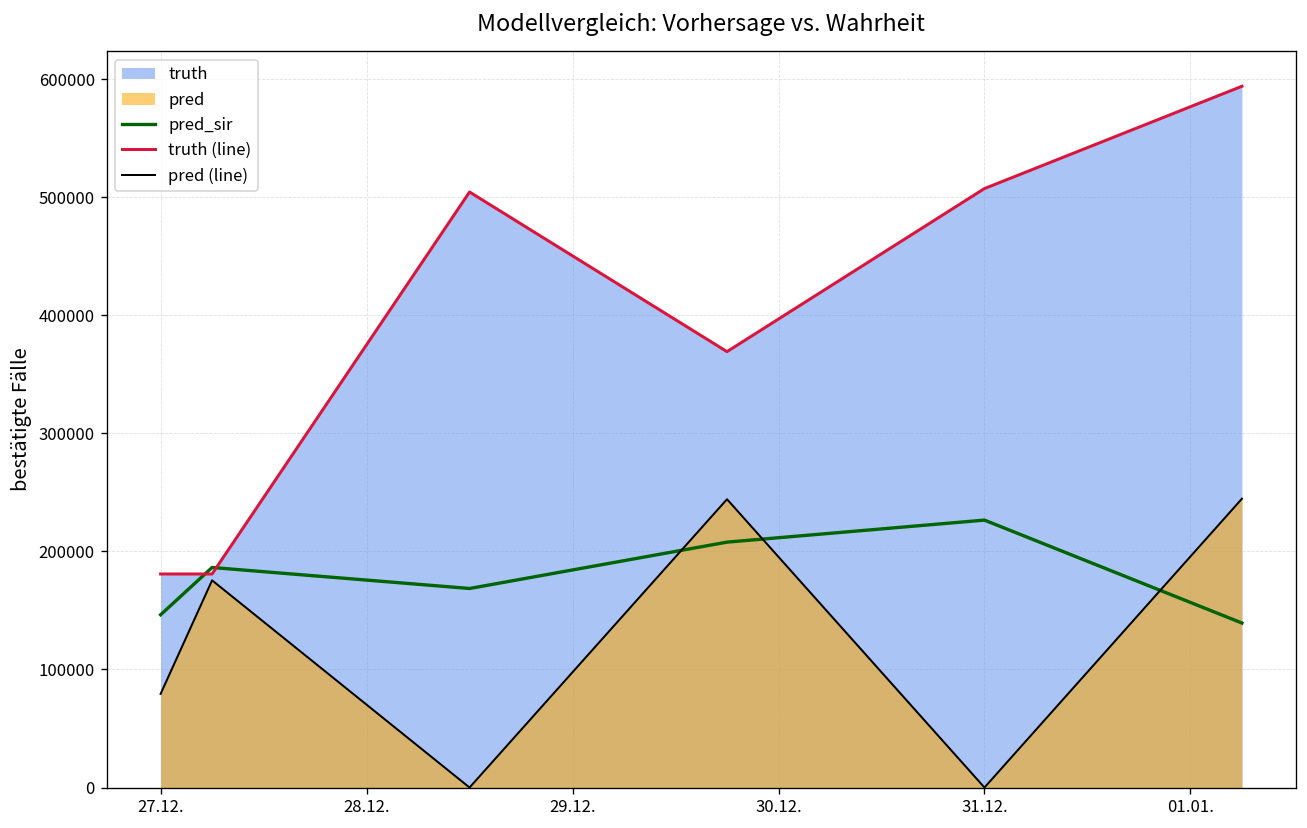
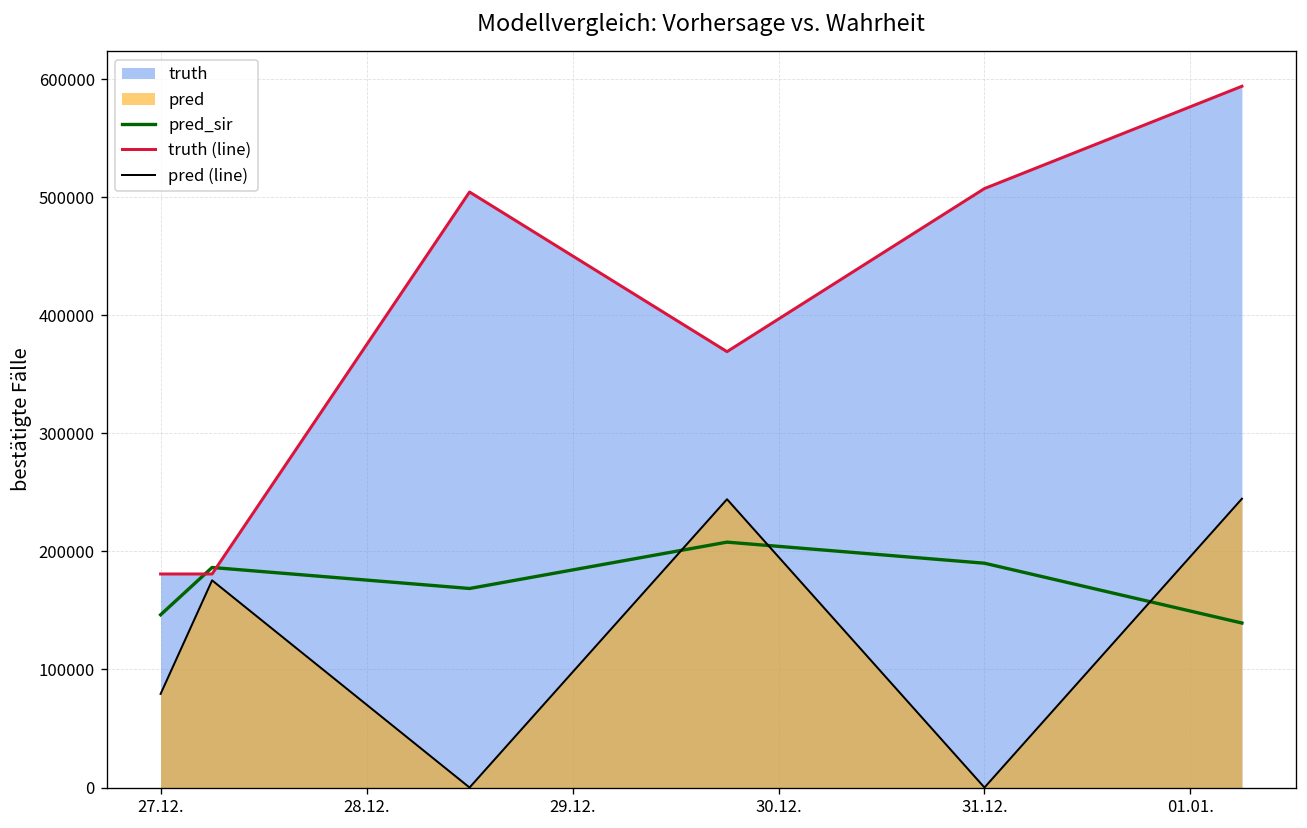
  {
    "pred_sir": {
      "27.12.": 150000,
-     "31.12.": 230000
+     "31.12.": 190000
    },
    "truth": {
      "27.12.": 180000,
      "31.12.": 510000
    },
    "pred": {
      "27.12.": 80000,
      "31.12.": 0
    }
  }
